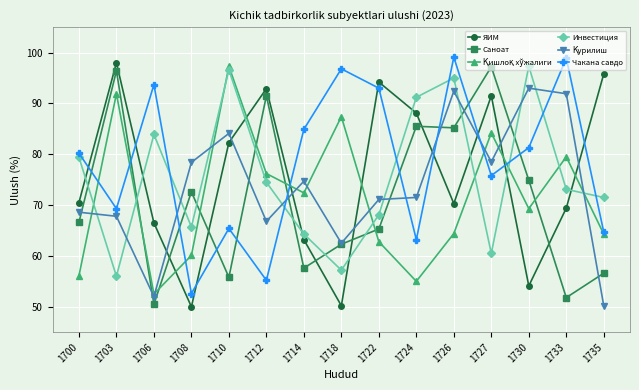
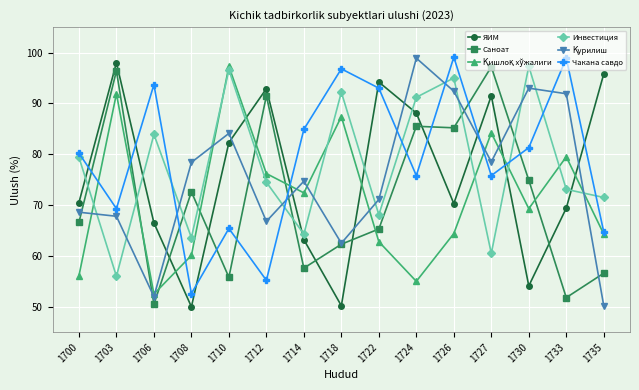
  {
    "Инвестиция": {
      "1700": 79,
      "1703": 56,
      "1706": 84,
-     "1708": 66,
+     "1708": 64,
      "1710": 97,
      "1712": 75,
      "1714": 64,
-     "1718": 57,
+     "1718": 92,
      "1722": 68,
      "1724": 91,
      "1726": 95,
      "1727": 61,
      "1733": 73,
      "1735": 72
    },
    "Қурилиш": {
      "1700": 69,
      "1703": 68,
      "1708": 78,
      "1710": 84,
      "1712": 67,
      "1714": 75,
      "1722": 71,
-     "1724": 72,
+     "1724": 99,
      "1726": 92,
      "1727": 79,
      "1730": 93,
      "1733": 92,
      "1735": 50
    },
    "Чакана савдо": {
      "1700": 80,
      "1703": 69,
      "1706": 94,
      "1708": 53,
      "1710": 65,
      "1712": 55,
      "1714": 85,
      "1718": 97,
      "1722": 93,
-     "1724": 63,
+     "1724": 76,
      "1726": 99,
      "1727": 76,
      "1730": 81
    }
  }
